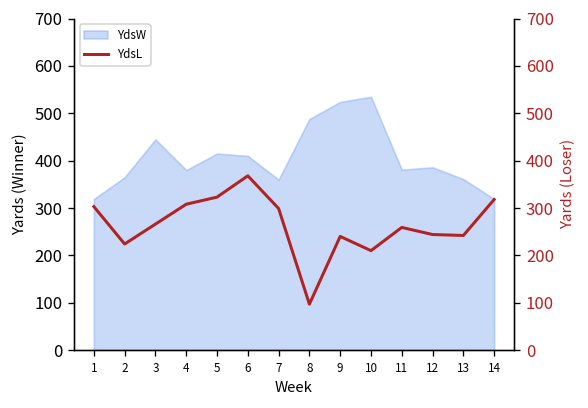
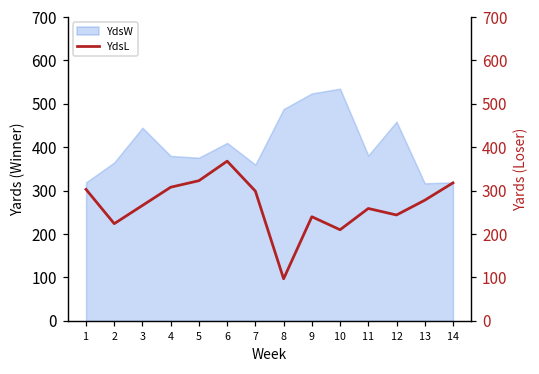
  {
    "YdsW": {
      "1": 320,
      "2": 370,
      "3": 450,
      "4": 380,
-     "5": 420,
+     "5": 380,
      "6": 410,
      "7": 360,
      "8": 490,
      "9": 520,
      "10": 540,
      "11": 380,
-     "12": 390,
-     "13": 360,
+     "12": 460,
+     "13": 320,
      "14": 320
    },
    "YdsL": {
      "1": 300,
      "2": 220,
      "3": 270,
      "4": 310,
      "5": 320,
      "6": 370,
      "7": 300,
      "8": 100,
      "9": 240,
      "10": 210,
      "11": 260,
      "12": 240,
-     "13": 240,
+     "13": 280,
      "14": 320
    }
  }
